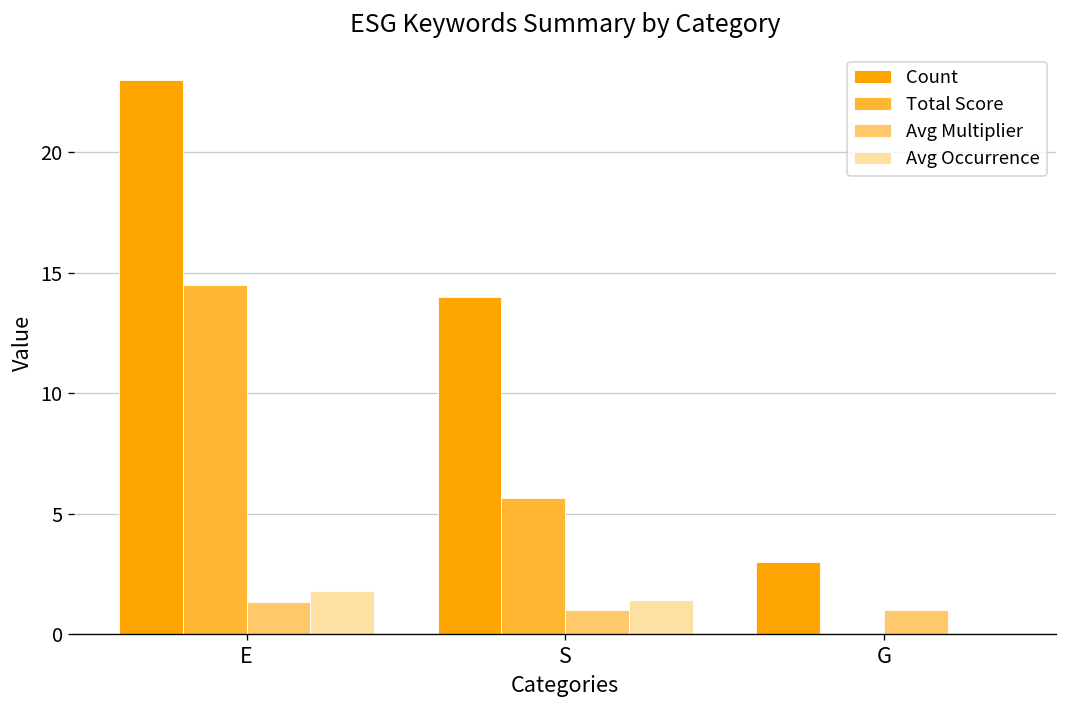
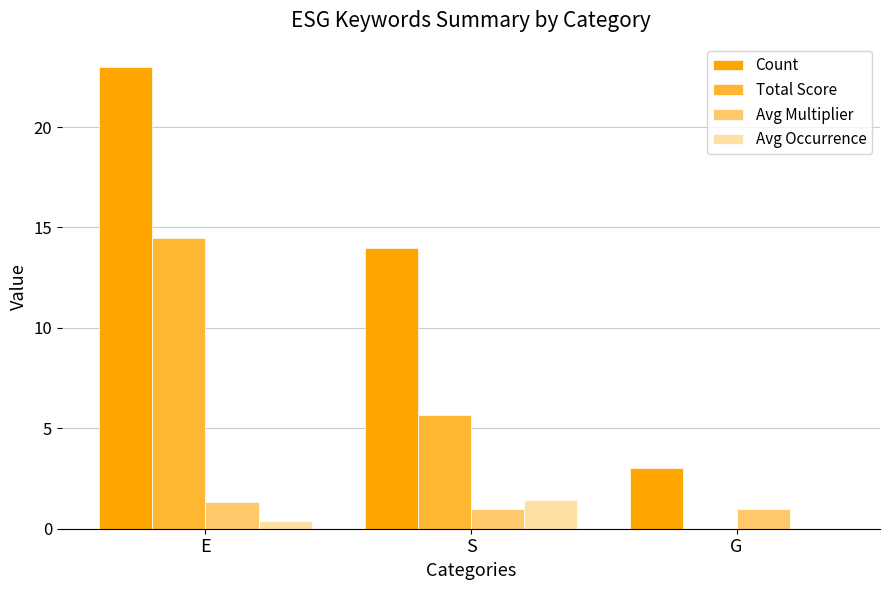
  {
    "Avg Occurrence": {
-     "E": 1.8,
+     "E": 0.4,
      "S": 1.4,
      "G": 0.0
    }
  }
